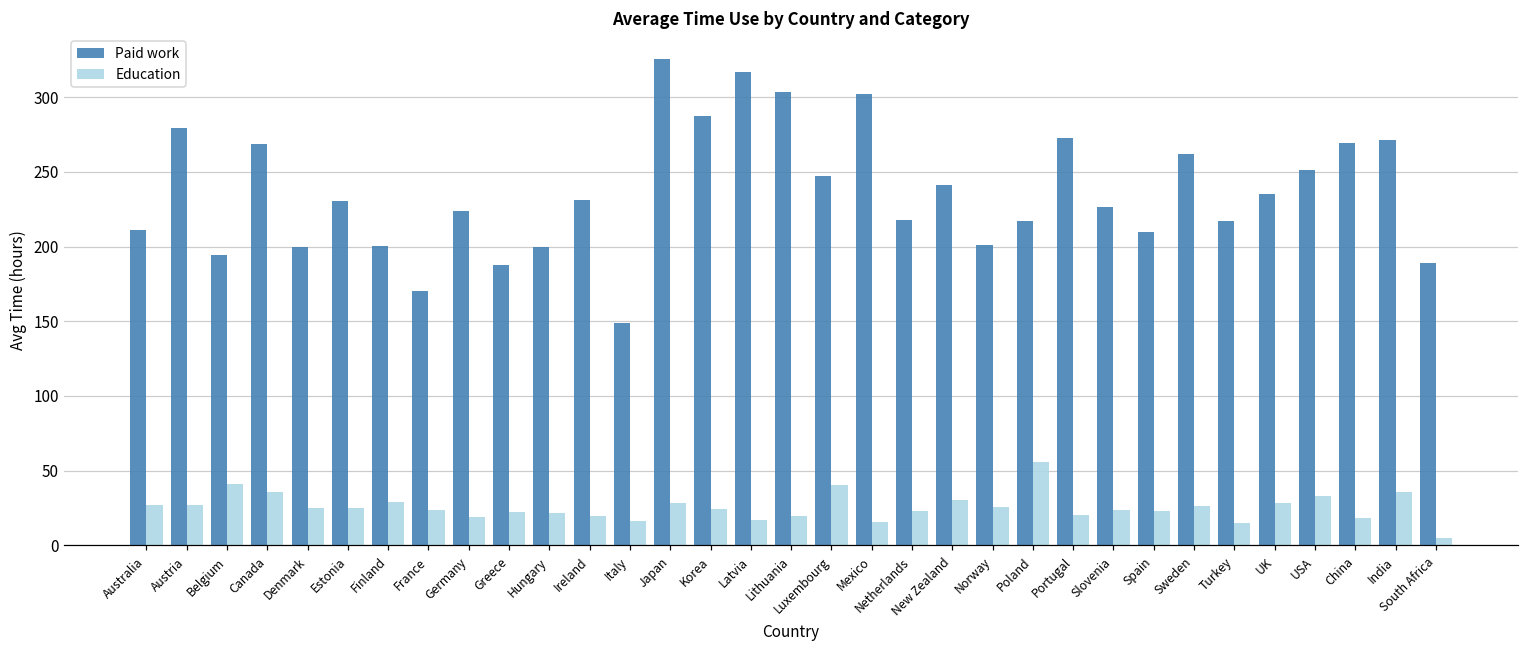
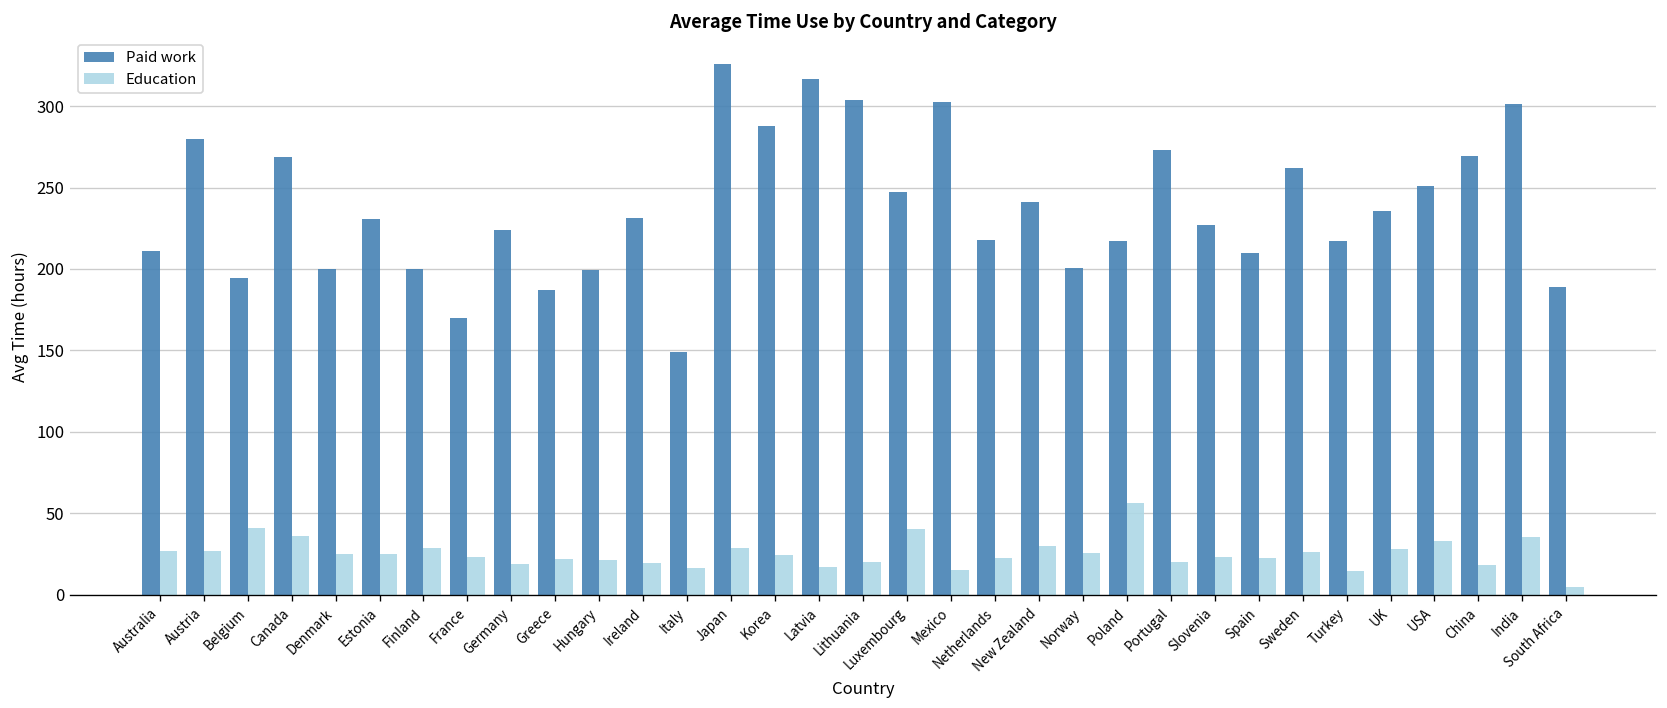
  {
    "Paid work": {
      "Australia": 211,
      "Austria": 280,
      "Belgium": 194,
      "Canada": 269,
      "Denmark": 200,
      "Estonia": 231,
      "Finland": 200,
      "France": 170,
      "Germany": 224,
      "Greece": 187,
      "Hungary": 199,
      "Ireland": 231,
      "Italy": 149,
      "Japan": 326,
      "Korea": 288,
      "Latvia": 317,
      "Lithuania": 304,
      "Luxembourg": 247,
      "Mexico": 302,
      "Netherlands": 218,
      "New Zealand": 241,
      "Norway": 201,
      "Poland": 217,
      "Portugal": 273,
      "Slovenia": 227,
      "Spain": 210,
      "Sweden": 262,
      "Turkey": 217,
      "UK": 235,
      "USA": 251,
      "China": 270,
-     "India": 272,
+     "India": 301,
      "South Africa": 189
    },
    "Education": {
      "Australia": 27,
      "Austria": 27,
      "Belgium": 41,
      "Canada": 36,
      "Denmark": 25,
      "Estonia": 25,
      "Finland": 29,
      "France": 24,
      "Germany": 19,
      "Greece": 22,
      "Hungary": 21,
      "Ireland": 20,
      "Italy": 17,
      "Japan": 29,
      "Korea": 24,
      "Latvia": 17,
      "Lithuania": 20,
      "Luxembourg": 41,
      "Mexico": 15,
      "Netherlands": 23,
      "New Zealand": 30,
      "Norway": 26,
      "Poland": 56,
      "Portugal": 20,
      "Slovenia": 23,
      "Spain": 23,
      "Sweden": 26,
      "Turkey": 15,
      "UK": 28,
      "USA": 33,
      "China": 19,
      "India": 36,
      "South Africa": 5
    }
  }
